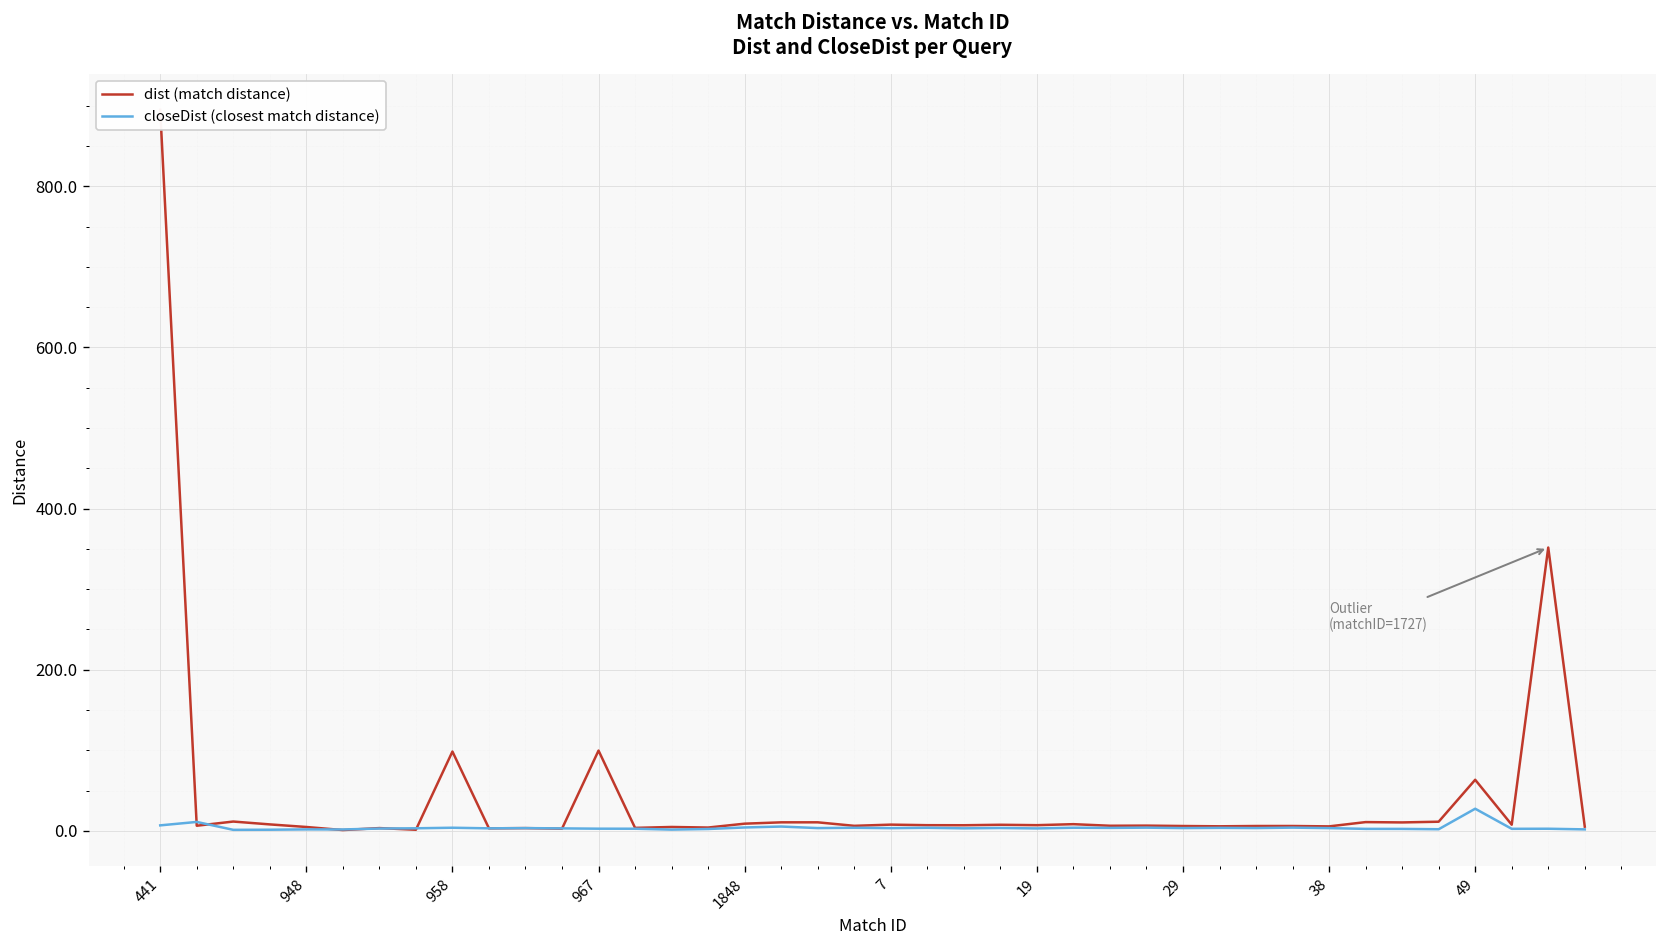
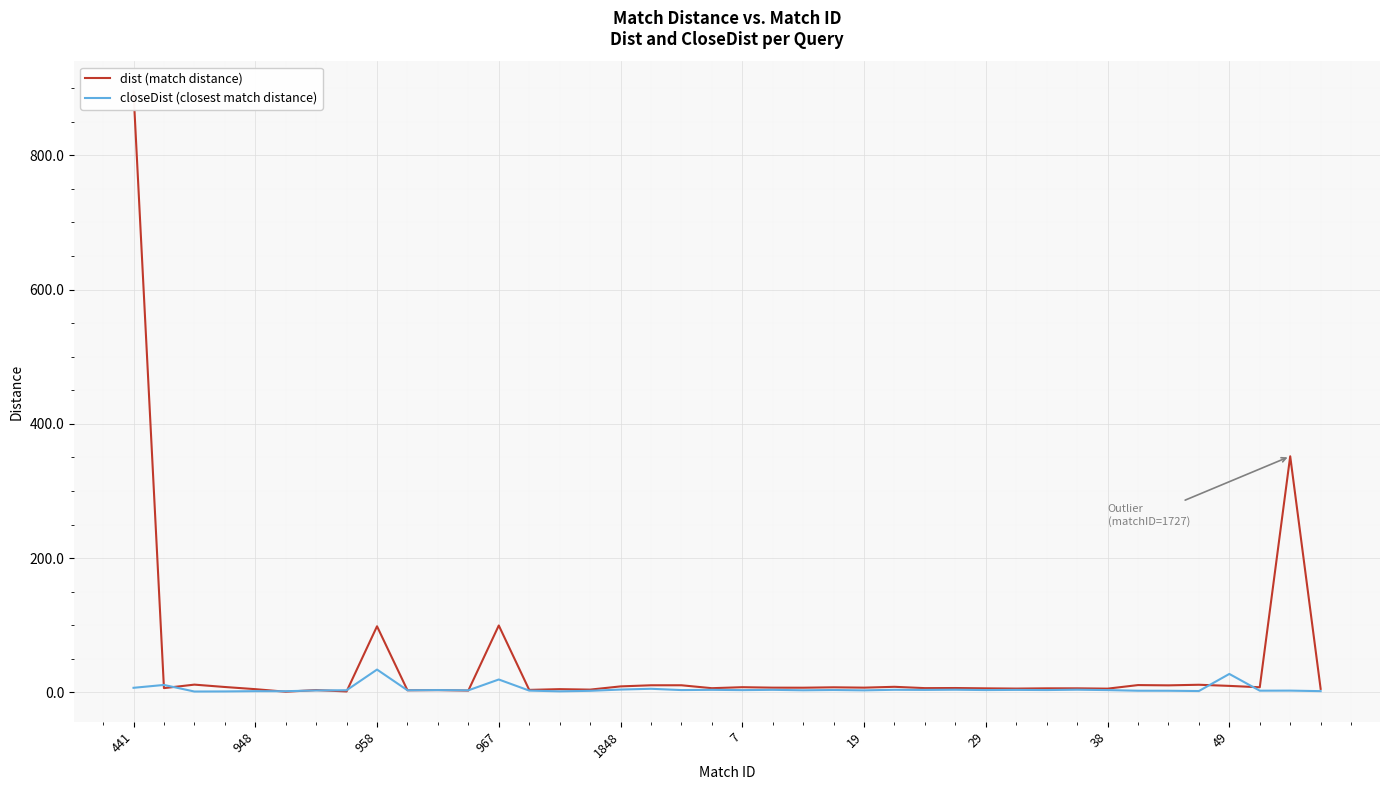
  {
    "dist (match distance)": {
      "958": 100,
      "967": 100,
      "1848": 10,
-     "49": 60
+     "49": 10
    },
    "closeDist (closest match distance)": {
      "441": 10,
-     "958": 0,
-     "967": 0,
+     "958": 30,
+     "967": 20,
      "1848": 0,
      "49": 30
    }
  }
